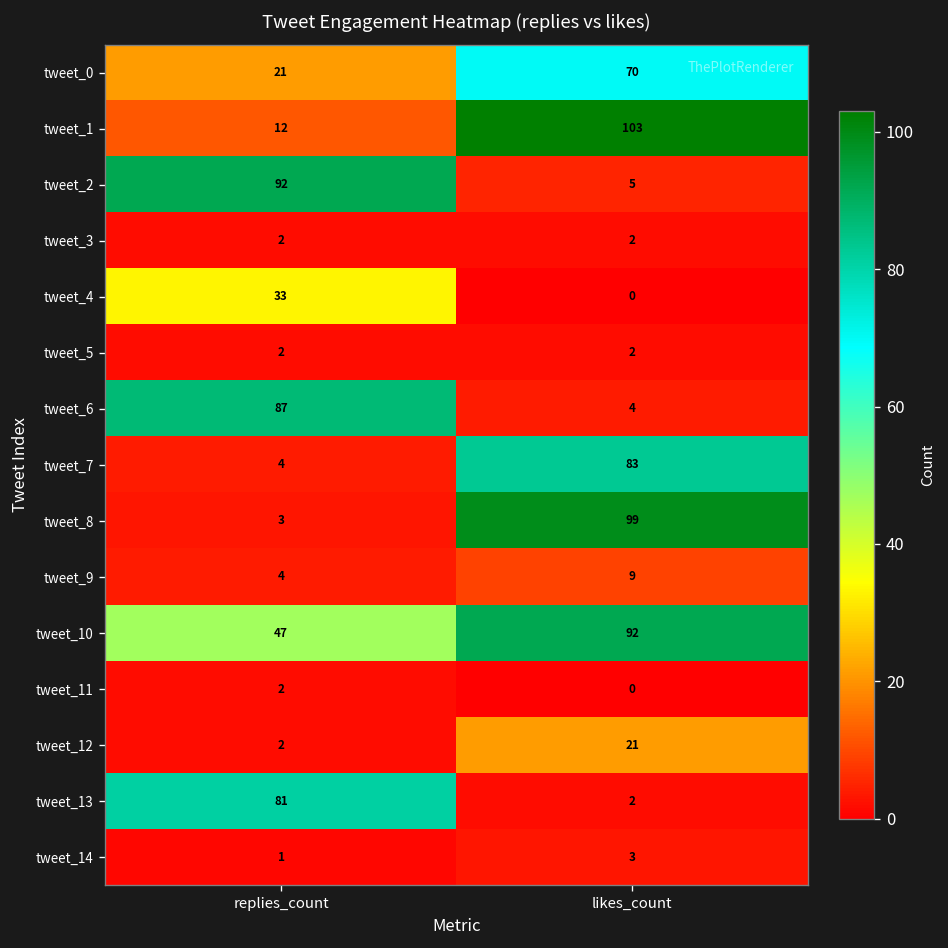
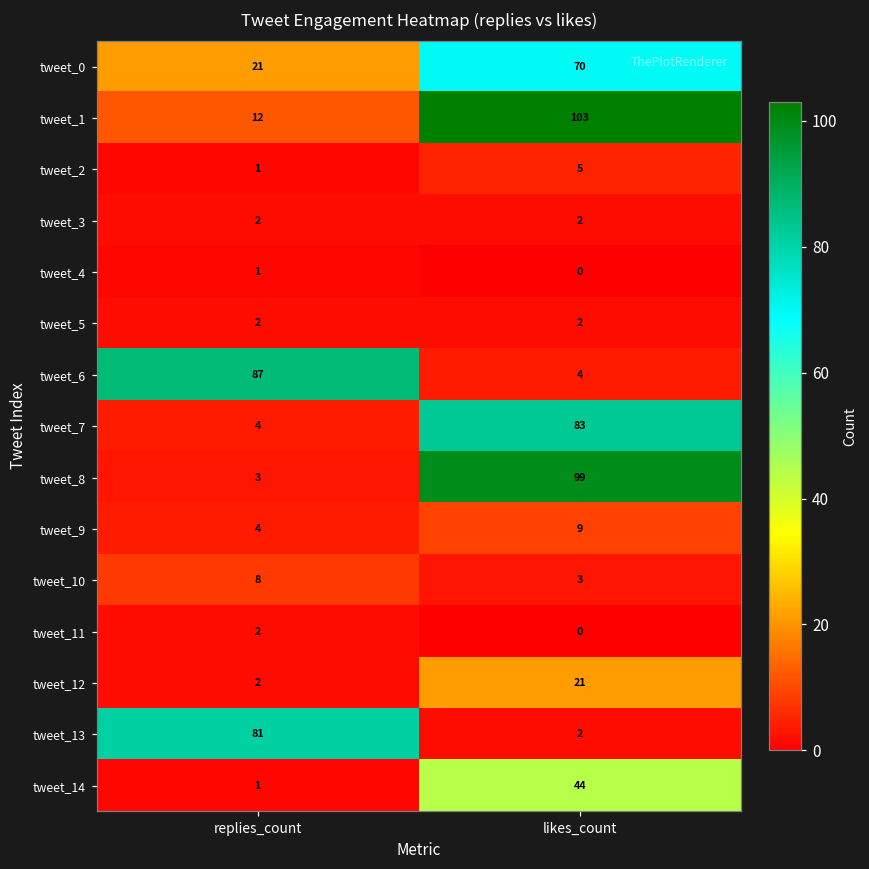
  {
    "tweet_0": {
      "replies_count": 21
    },
    "tweet_1": {
      "replies_count": 12,
      "likes_count": 103
    },
    "tweet_2": {
-     "replies_count": 92,
+     "replies_count": 1,
      "likes_count": 5
    },
    "tweet_3": {
      "replies_count": 2,
      "likes_count": 2
    },
    "tweet_4": {
-     "replies_count": 33,
+     "replies_count": 1,
      "likes_count": 0
    },
    "tweet_5": {
      "replies_count": 2,
      "likes_count": 2
    },
    "tweet_6": {
      "replies_count": 87,
      "likes_count": 4
    },
    "tweet_7": {
      "replies_count": 4,
      "likes_count": 83
    },
    "tweet_8": {
      "replies_count": 3,
      "likes_count": 99
    },
    "tweet_9": {
      "replies_count": 4,
      "likes_count": 9
    },
    "tweet_10": {
-     "replies_count": 47,
-     "likes_count": 92
+     "replies_count": 8,
+     "likes_count": 3
    },
    "tweet_11": {
      "replies_count": 2,
      "likes_count": 0
    },
    "tweet_12": {
      "replies_count": 2,
      "likes_count": 21
    },
    "tweet_13": {
      "replies_count": 81,
      "likes_count": 2
    },
    "tweet_14": {
      "replies_count": 1,
-     "likes_count": 3
+     "likes_count": 44
    }
  }
